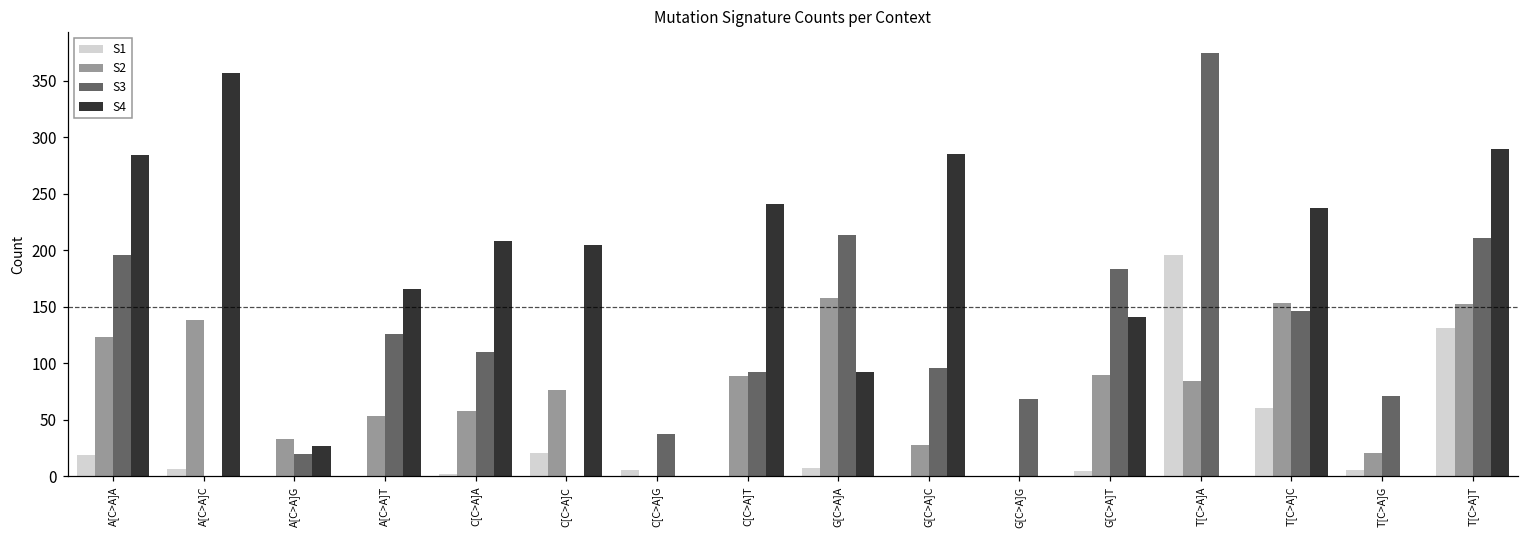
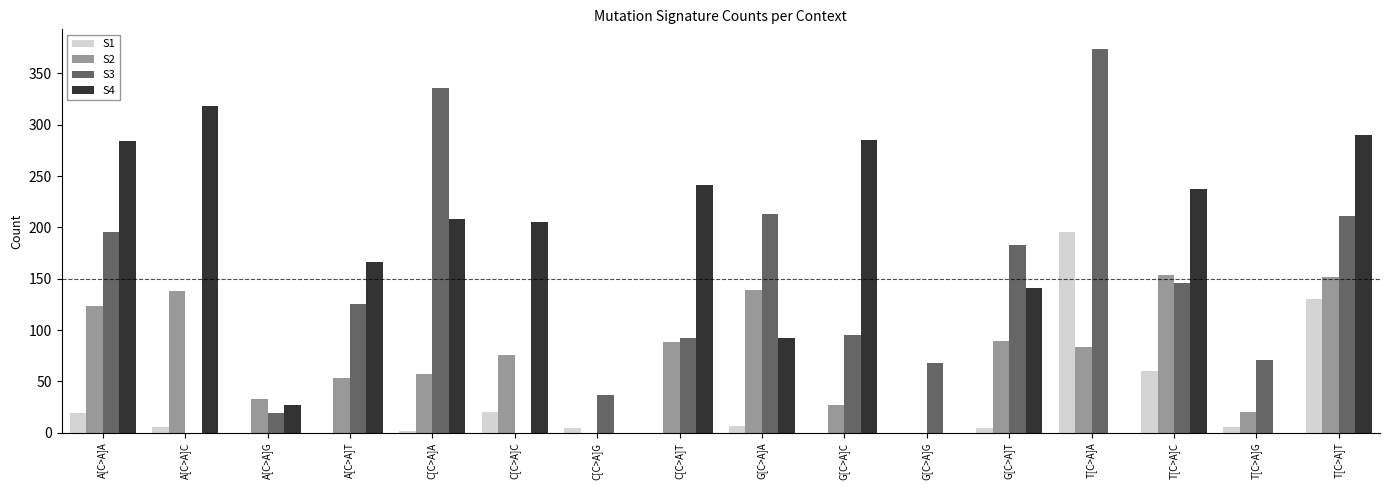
  {
    "S1": {
      "A[C>A]A": 19,
      "A[C>A]C": 6,
      "C[C>A]C": 20,
      "C[C>A]G": 5,
      "G[C>A]A": 7,
      "G[C>A]T": 5,
      "T[C>A]A": 196,
      "T[C>A]C": 60,
      "T[C>A]G": 5,
      "T[C>A]T": 131
    },
    "S2": {
      "A[C>A]A": 124,
      "A[C>A]C": 138,
      "A[C>A]G": 33,
      "A[C>A]T": 53,
      "C[C>A]A": 58,
      "C[C>A]C": 76,
      "C[C>A]T": 88,
-     "G[C>A]A": 158,
+     "G[C>A]A": 139,
      "G[C>A]C": 27,
      "G[C>A]T": 90,
      "T[C>A]A": 84,
      "T[C>A]C": 153,
      "T[C>A]G": 20,
      "T[C>A]T": 152
    },
    "S3": {
      "A[C>A]A": 196,
      "A[C>A]G": 19,
      "A[C>A]T": 126,
-     "C[C>A]A": 110,
+     "C[C>A]A": 336,
      "C[C>A]G": 37,
      "C[C>A]T": 92,
      "G[C>A]A": 213,
      "G[C>A]C": 95,
      "G[C>A]G": 68,
      "G[C>A]T": 183,
      "T[C>A]A": 374,
      "T[C>A]C": 146,
      "T[C>A]G": 71,
      "T[C>A]T": 211
    },
    "S4": {
      "A[C>A]A": 284,
-     "A[C>A]C": 357,
+     "A[C>A]C": 319,
      "A[C>A]G": 27,
      "A[C>A]T": 166,
      "C[C>A]A": 208,
      "C[C>A]C": 205,
      "C[C>A]T": 241,
      "G[C>A]A": 92,
      "G[C>A]C": 286,
      "G[C>A]T": 141,
      "T[C>A]C": 237,
      "T[C>A]T": 290
    }
  }
